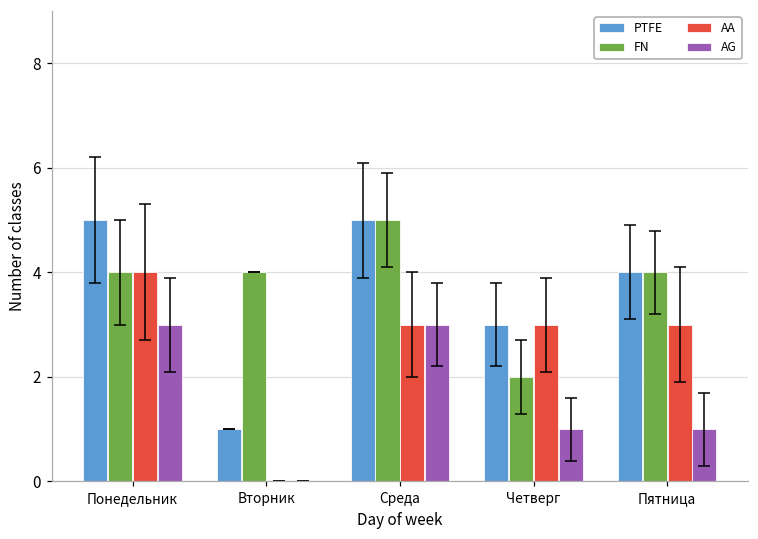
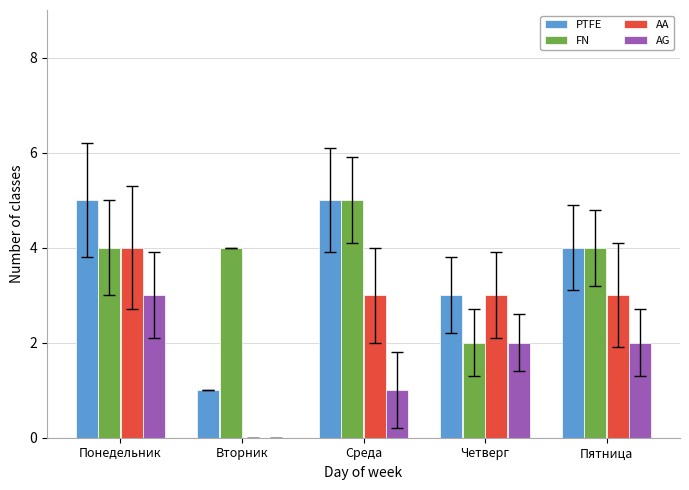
  {
    "PTFE": {
      "Понедельник": 5,
      "Вторник": 1,
      "Среда": 5,
      "Четверг": 3,
      "Пятница": 4
    },
    "FN": {
      "Понедельник": 4,
      "Вторник": 4,
      "Среда": 5,
      "Четверг": 2,
      "Пятница": 4
    },
    "AA": {
      "Понедельник": 4,
      "Вторник": 0,
      "Среда": 3,
      "Четверг": 3,
      "Пятница": 3
    },
    "AG": {
      "Понедельник": 3,
      "Вторник": 0,
-     "Среда": 3,
-     "Четверг": 1,
-     "Пятница": 1
+     "Среда": 1,
+     "Четверг": 2,
+     "Пятница": 2
    }
  }
